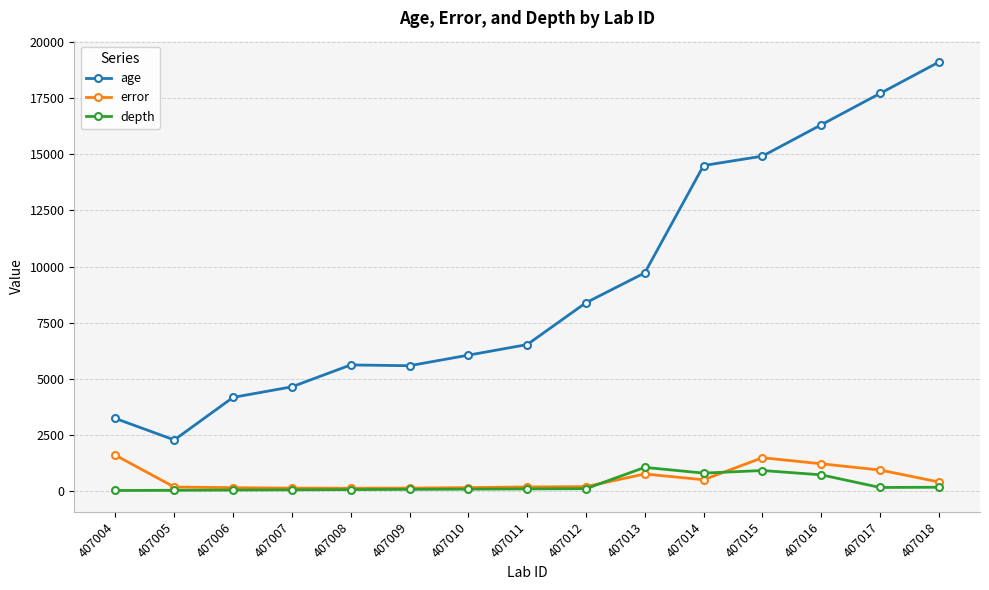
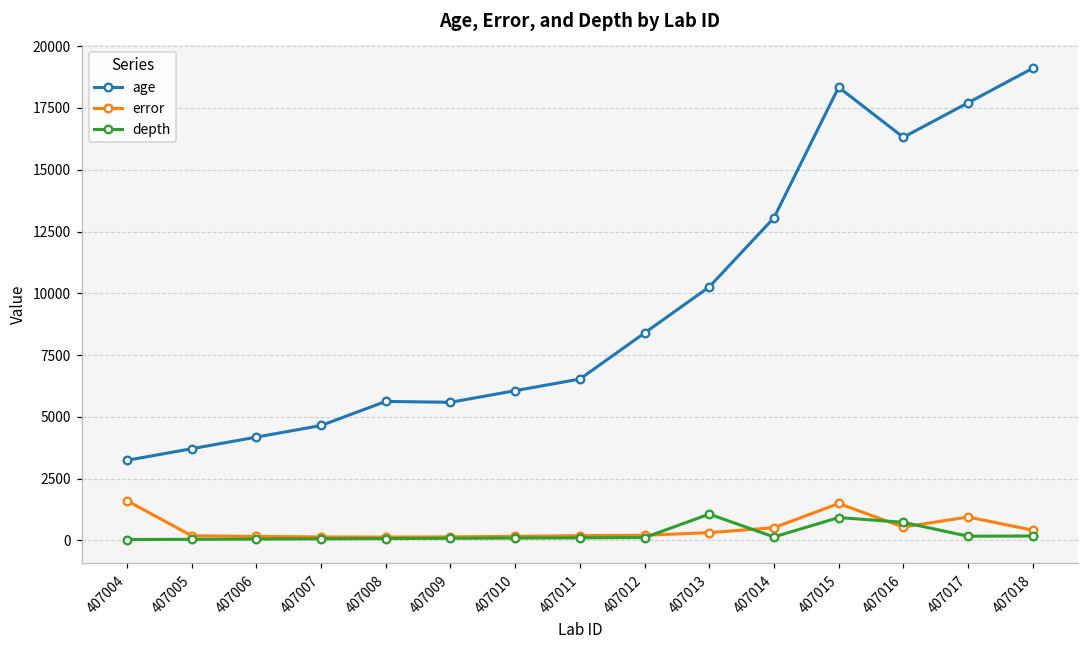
  {
    "age": {
      "407004": 3200,
-     "407005": 2300,
+     "407005": 3700,
      "407006": 4200,
      "407007": 4700,
      "407008": 5600,
      "407009": 5600,
      "407010": 6100,
      "407011": 6500,
      "407012": 8400,
-     "407013": 9700,
-     "407014": 14500,
-     "407015": 14900,
+     "407013": 10300,
+     "407014": 13100,
+     "407015": 18300,
      "407016": 16300,
      "407017": 17700,
      "407018": 19100
    },
    "error": {
      "407004": 1600,
      "407005": 200,
-     "407013": 800,
+     "407013": 300,
      "407014": 500,
      "407015": 1500,
-     "407016": 1200,
+     "407016": 500,
      "407017": 900,
      "407018": 400
    },
    "depth": {
      "407004": 0,
      "407005": 0,
      "407013": 1100,
-     "407014": 800,
+     "407014": 100,
      "407015": 900,
      "407016": 700,
      "407017": 200,
      "407018": 200
    }
  }
